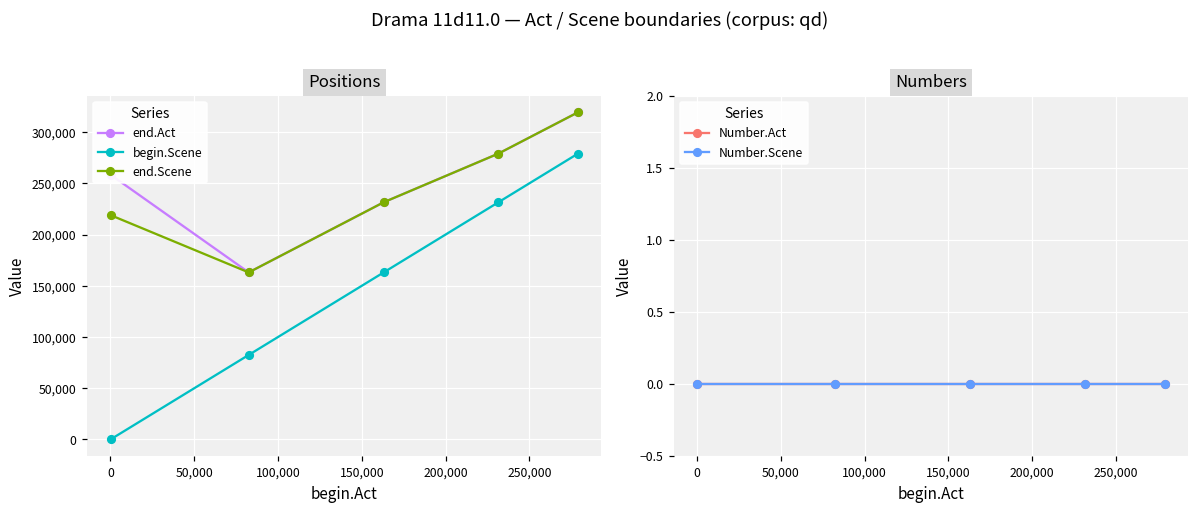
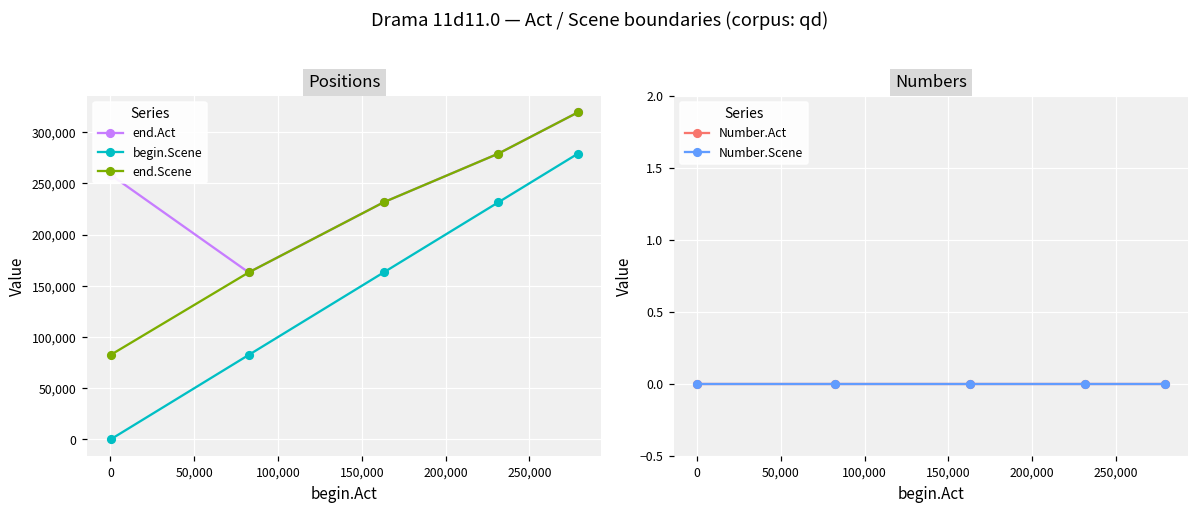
  {
    "Positions": {
      "begin.Scene": {
        "0": "0"
      },
      "end.Scene": {
-       "0": "220,000"
+       "0": "80,000"
      }
    },
    "Numbers": {
      "0": "0.00"
    }
  }
